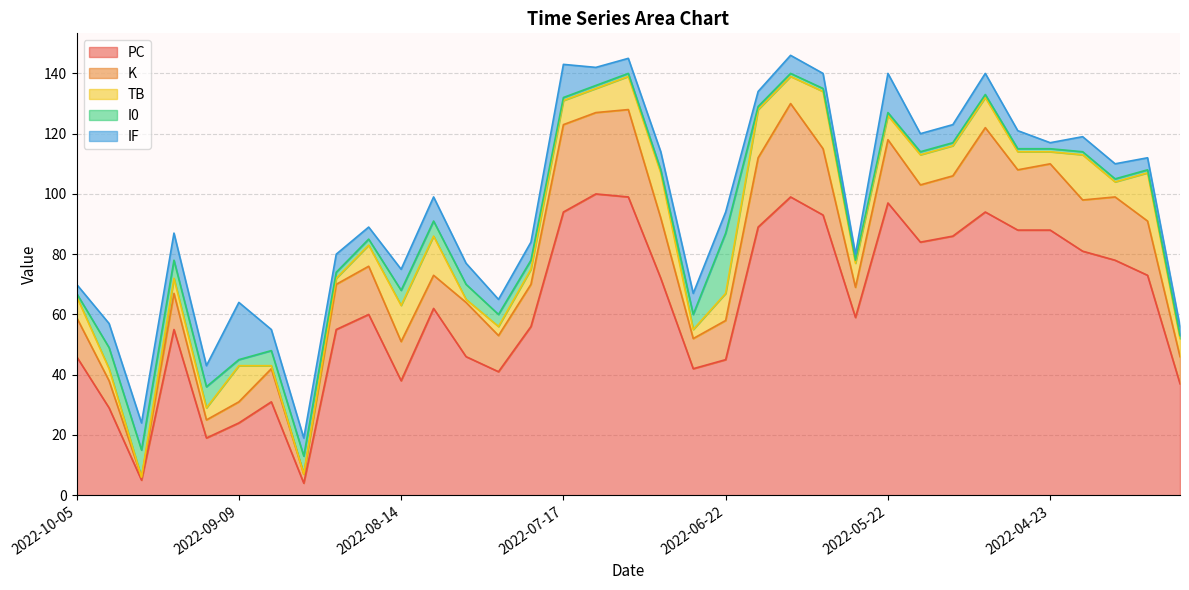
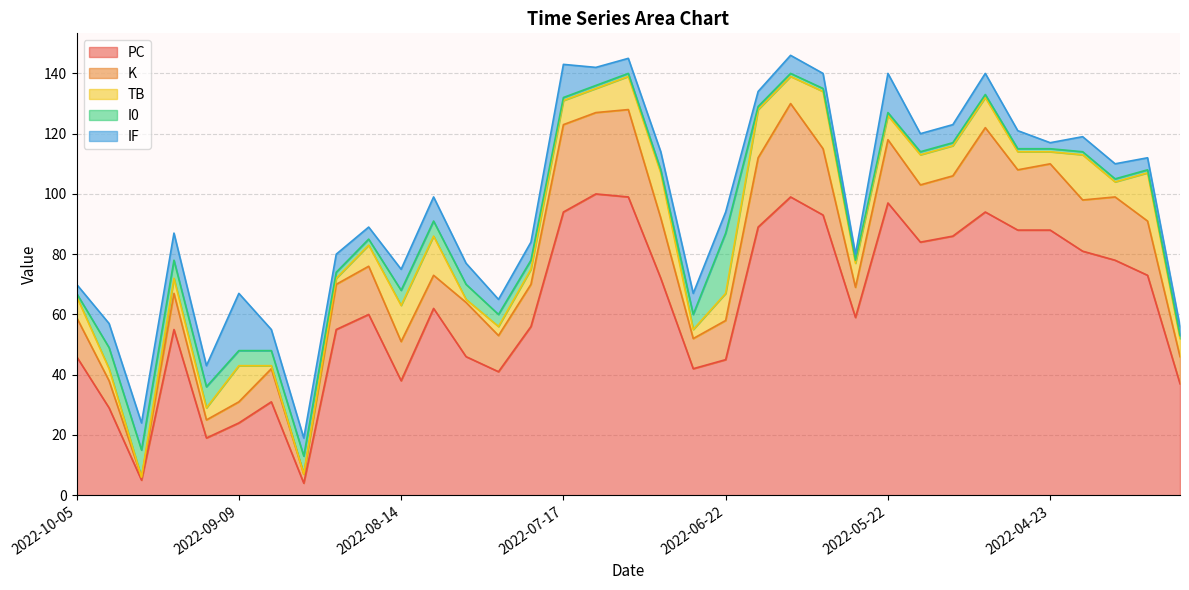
  {
    "TB": {
      "2022-10-05": 7,
      "2022-09-09": 12,
      "2022-08-14": 12,
      "2022-07-17": 8,
      "2022-06-22": 9,
      "2022-05-22": 8,
      "2022-04-23": 4
    },
    "I0": {
      "2022-10-05": 1,
-     "2022-09-09": 2,
+     "2022-09-09": 5,
      "2022-08-14": 5,
      "2022-07-17": 1,
      "2022-06-22": 20,
      "2022-05-22": 1,
      "2022-04-23": 1
    },
    "IF": {
      "2022-10-05": 3,
      "2022-09-09": 19,
      "2022-08-14": 7,
      "2022-07-17": 11,
      "2022-06-22": 7,
      "2022-05-22": 13,
      "2022-04-23": 2
    }
  }
